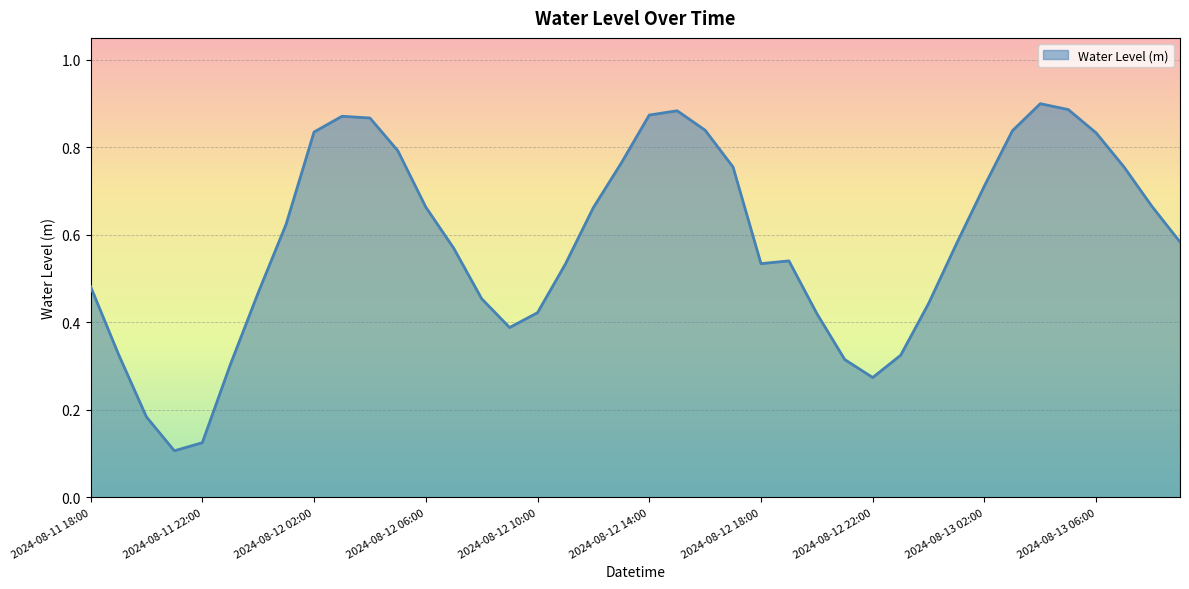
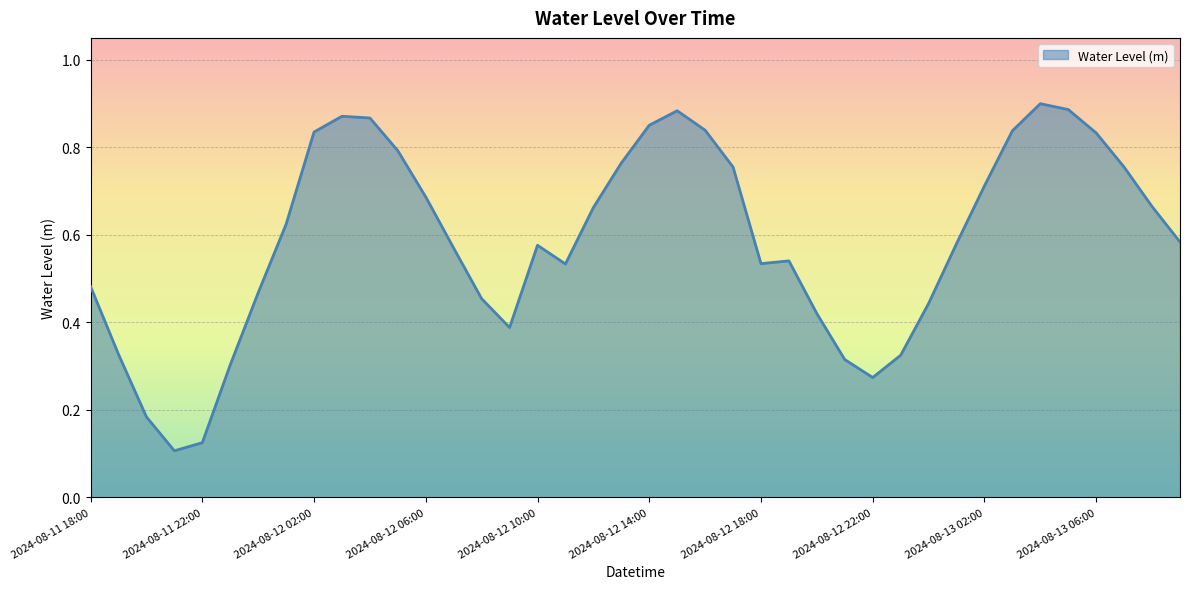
  {
    "2024-08-11 18:00": 0.48,
    "2024-08-11 22:00": 0.12,
    "2024-08-12 02:00": 0.83,
-   "2024-08-12 06:00": 0.66,
-   "2024-08-12 10:00": 0.42,
-   "2024-08-12 14:00": 0.87,
+   "2024-08-12 06:00": 0.69,
+   "2024-08-12 10:00": 0.58,
+   "2024-08-12 14:00": 0.85,
    "2024-08-12 18:00": 0.53,
    "2024-08-12 22:00": 0.27,
    "2024-08-13 02:00": 0.71,
    "2024-08-13 06:00": 0.83
  }
